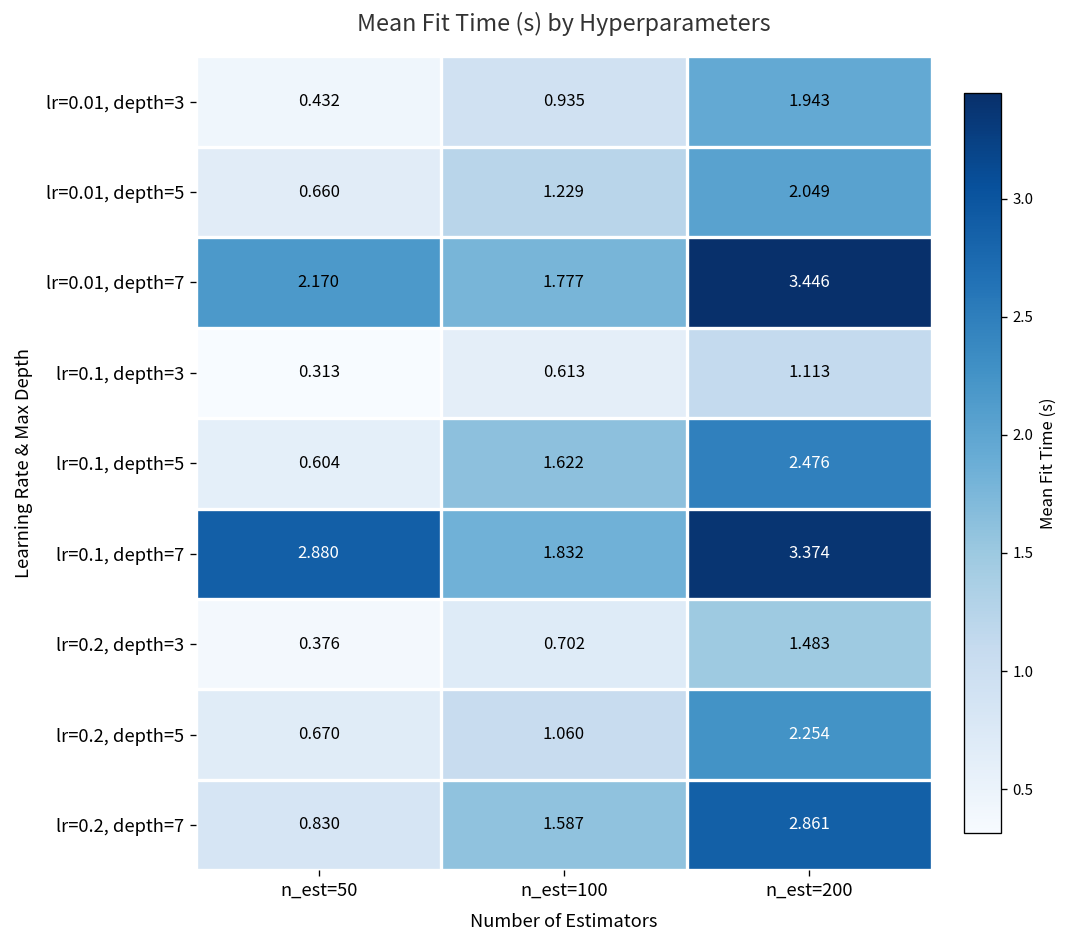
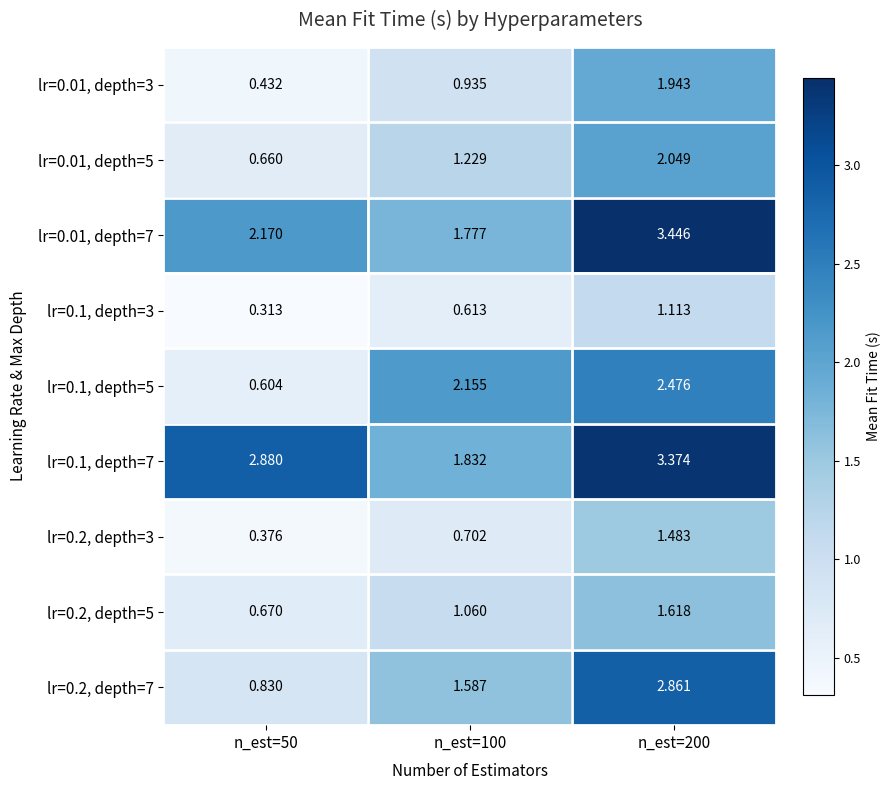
  {
    "lr=0.01, depth=3": {
      "n_est=50": 0.432,
      "n_est=100": 0.935,
      "n_est=200": 1.943
    },
    "lr=0.01, depth=5": {
      "n_est=50": 0.660,
      "n_est=100": 1.229,
      "n_est=200": 2.049
    },
    "lr=0.01, depth=7": {
      "n_est=50": 2.170,
      "n_est=100": 1.777,
      "n_est=200": 3.446
    },
    "lr=0.1, depth=3": {
      "n_est=50": 0.313,
      "n_est=100": 0.613,
      "n_est=200": 1.113
    },
    "lr=0.1, depth=5": {
      "n_est=50": 0.604,
-     "n_est=100": 1.622,
+     "n_est=100": 2.155,
      "n_est=200": 2.476
    },
    "lr=0.1, depth=7": {
      "n_est=50": 2.880,
      "n_est=100": 1.832,
      "n_est=200": 3.374
    },
    "lr=0.2, depth=3": {
      "n_est=50": 0.376,
      "n_est=100": 0.702,
      "n_est=200": 1.483
    },
    "lr=0.2, depth=5": {
      "n_est=50": 0.670,
      "n_est=100": 1.060,
-     "n_est=200": 2.254
+     "n_est=200": 1.618
    },
    "lr=0.2, depth=7": {
      "n_est=50": 0.830,
      "n_est=100": 1.587,
      "n_est=200": 2.861
    }
  }
